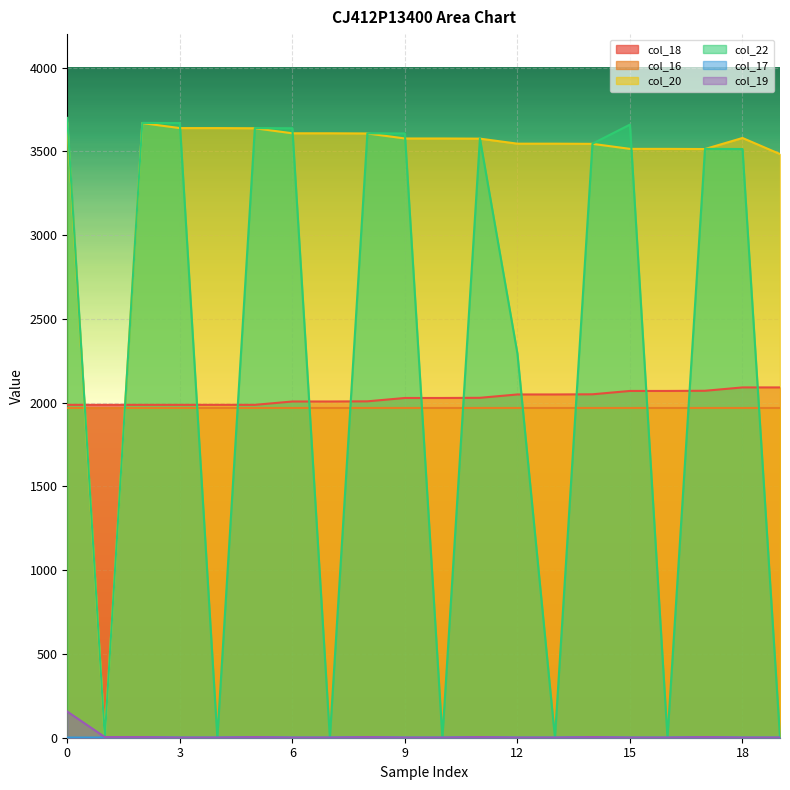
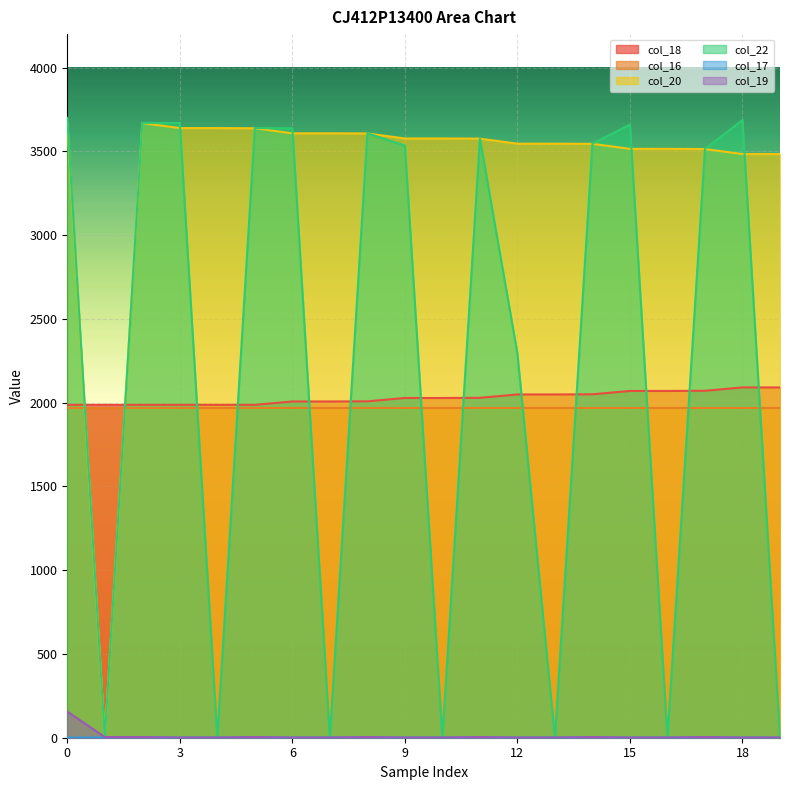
  {
    "col_20": {
      "0": 3670,
      "3": 3640,
      "6": 3610,
      "9": 3580,
      "12": 3550,
      "15": 3520,
-     "18": 3580
+     "18": 3480
    },
    "col_22": {
      "0": 3700,
      "3": 3670,
      "6": 3640,
-     "9": 3610,
+     "9": 3530,
      "12": 2290,
      "15": 3660,
-     "18": 3510
+     "18": 3690
    },
    "col_17": {
      "0": 0
    },
    "col_19": {
      "0": 160
    }
  }
